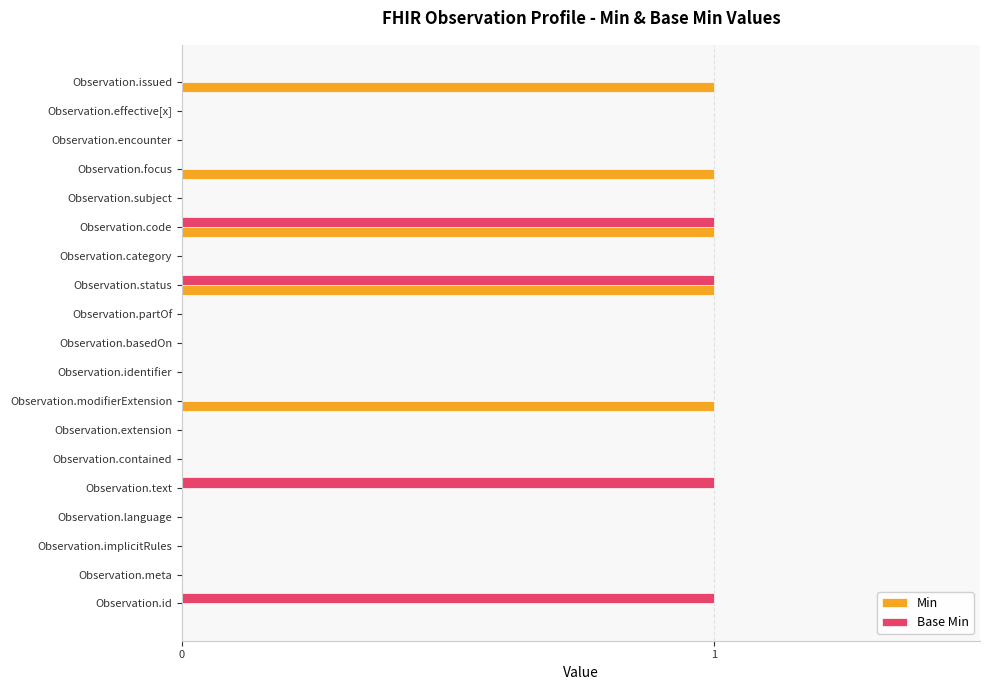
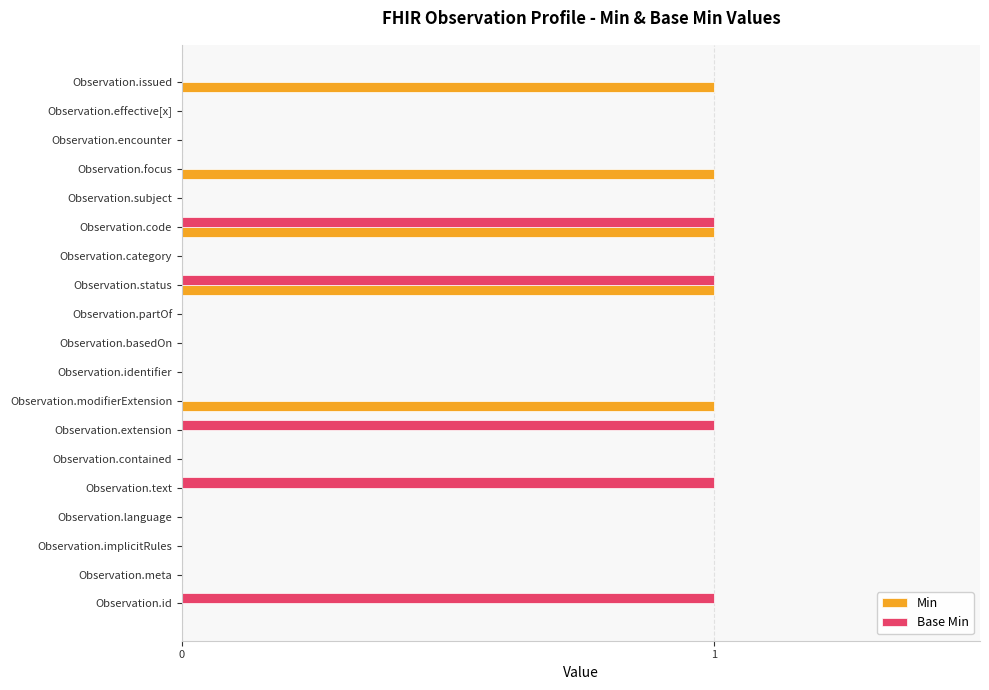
  {
    "Min": {
      "Observation.issued": 1,
      "Observation.effective[x]": 0,
      "Observation.encounter": 0,
      "Observation.focus": 1,
      "Observation.subject": 0,
      "Observation.code": 1,
      "Observation.category": 0,
      "Observation.status": 1,
      "Observation.partOf": 0,
      "Observation.basedOn": 0,
      "Observation.identifier": 0,
      "Observation.modifierExtension": 1,
      "Observation.extension": 0,
      "Observation.contained": 0,
      "Observation.text": 0,
      "Observation.language": 0,
      "Observation.implicitRules": 0,
      "Observation.meta": 0,
      "Observation.id": 0
    },
    "Base Min": {
      "Observation.issued": 0,
      "Observation.effective[x]": 0,
      "Observation.encounter": 0,
      "Observation.focus": 0,
      "Observation.subject": 0,
      "Observation.code": 1,
      "Observation.category": 0,
      "Observation.status": 1,
      "Observation.partOf": 0,
      "Observation.basedOn": 0,
      "Observation.identifier": 0,
      "Observation.modifierExtension": 0,
-     "Observation.extension": 0,
+     "Observation.extension": 1,
      "Observation.contained": 0,
      "Observation.text": 1,
      "Observation.language": 0,
      "Observation.implicitRules": 0,
      "Observation.meta": 0,
      "Observation.id": 1
    }
  }
